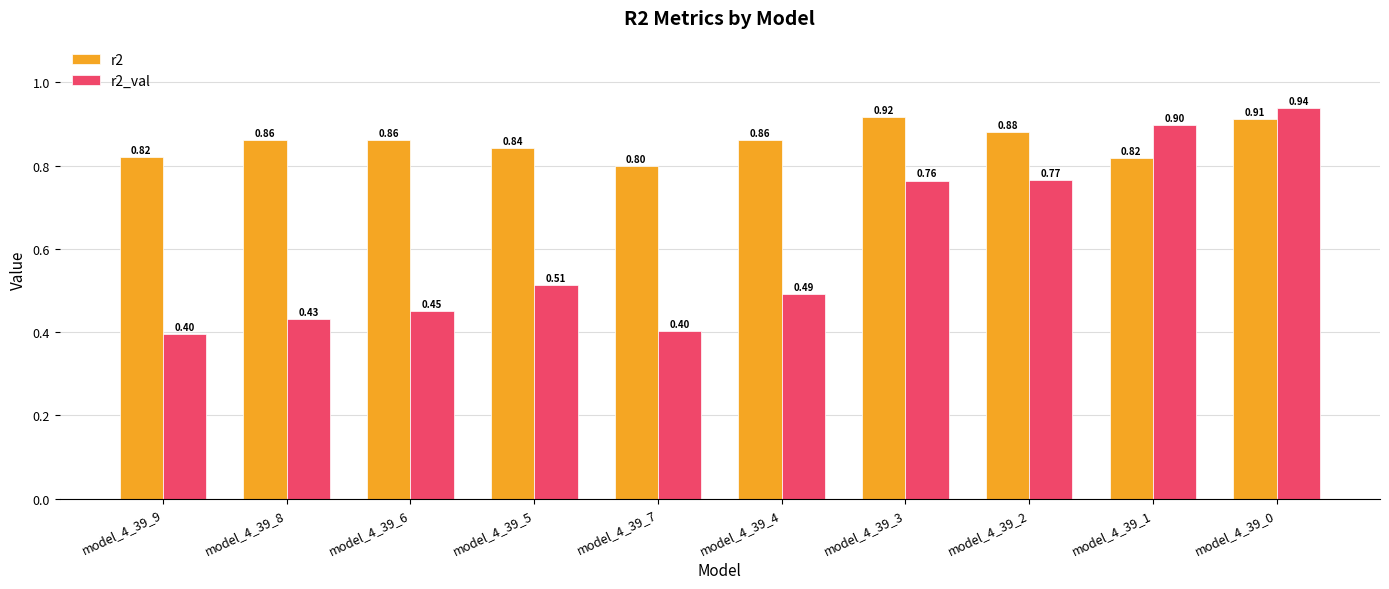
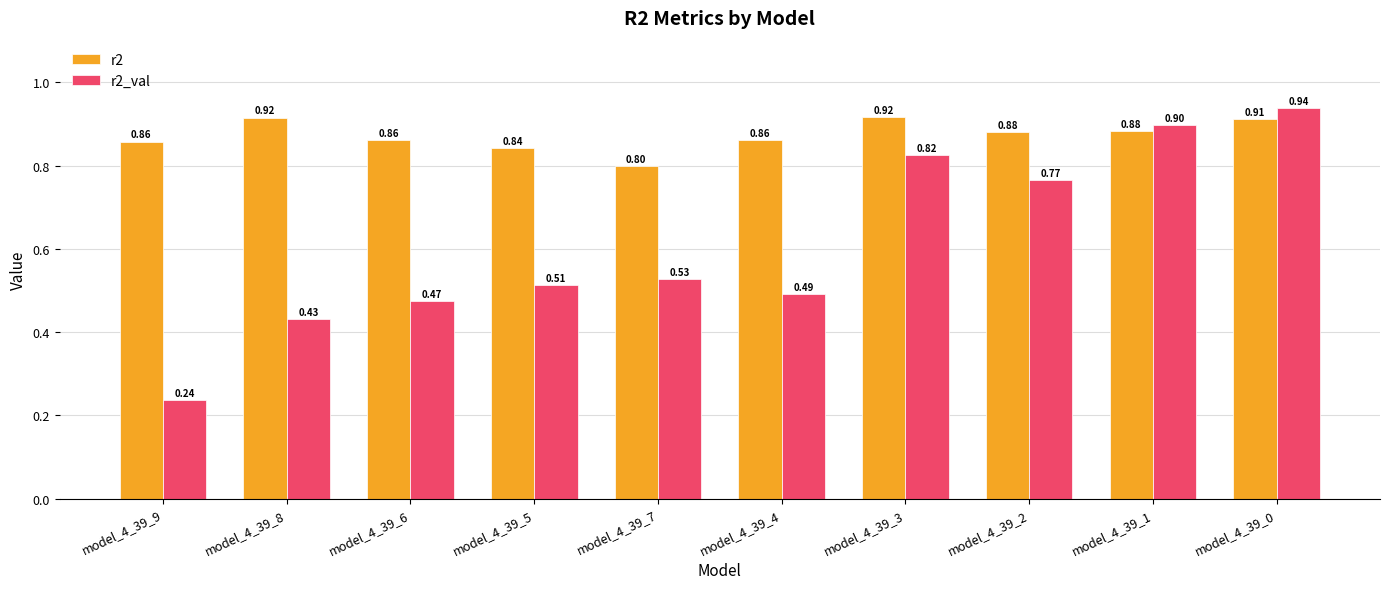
  {
    "r2": {
-     "model_4_39_9": 0.82,
-     "model_4_39_8": 0.86,
+     "model_4_39_9": 0.86,
+     "model_4_39_8": 0.92,
      "model_4_39_6": 0.86,
      "model_4_39_5": 0.84,
      "model_4_39_7": 0.80,
      "model_4_39_4": 0.86,
      "model_4_39_3": 0.92,
      "model_4_39_2": 0.88,
-     "model_4_39_1": 0.82,
+     "model_4_39_1": 0.88,
      "model_4_39_0": 0.91
    },
    "r2_val": {
-     "model_4_39_9": 0.40,
+     "model_4_39_9": 0.24,
      "model_4_39_8": 0.43,
-     "model_4_39_6": 0.45,
+     "model_4_39_6": 0.47,
      "model_4_39_5": 0.51,
-     "model_4_39_7": 0.40,
+     "model_4_39_7": 0.53,
      "model_4_39_4": 0.49,
-     "model_4_39_3": 0.76,
+     "model_4_39_3": 0.82,
      "model_4_39_2": 0.77,
      "model_4_39_1": 0.90,
      "model_4_39_0": 0.94
    }
  }
